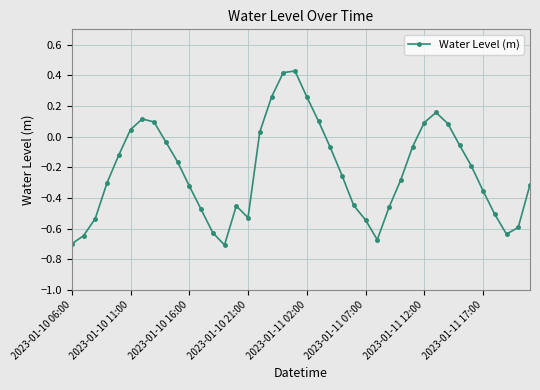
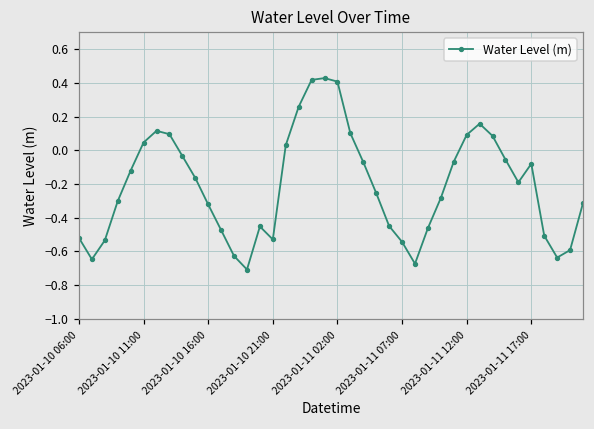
  {
-   "2023-01-10 06:00": -0.70,
+   "2023-01-10 06:00": -0.52,
    "2023-01-10 11:00": 0.05,
    "2023-01-10 16:00": -0.32,
    "2023-01-10 21:00": -0.53,
-   "2023-01-11 02:00": 0.26,
+   "2023-01-11 02:00": 0.41,
    "2023-01-11 07:00": -0.54,
    "2023-01-11 12:00": 0.09,
-   "2023-01-11 17:00": -0.35
+   "2023-01-11 17:00": -0.08
  }
